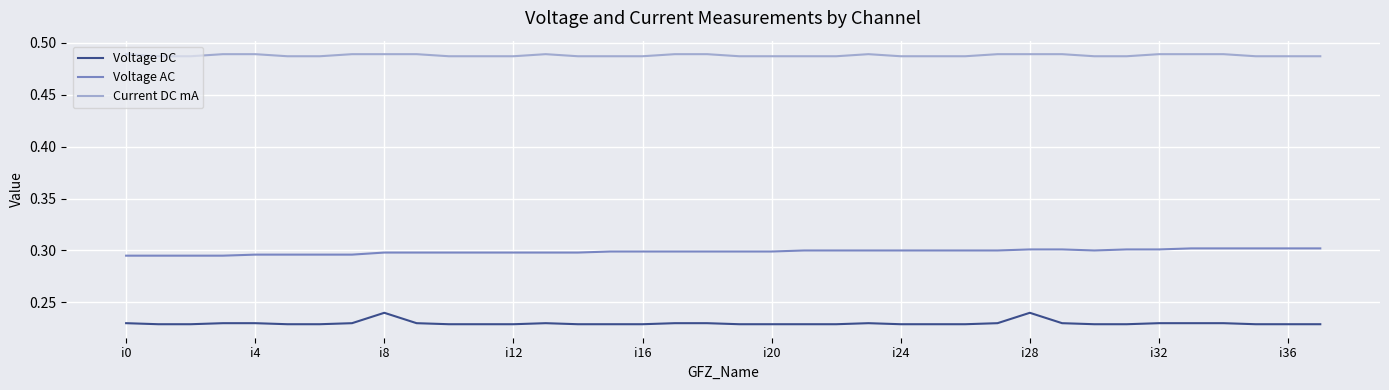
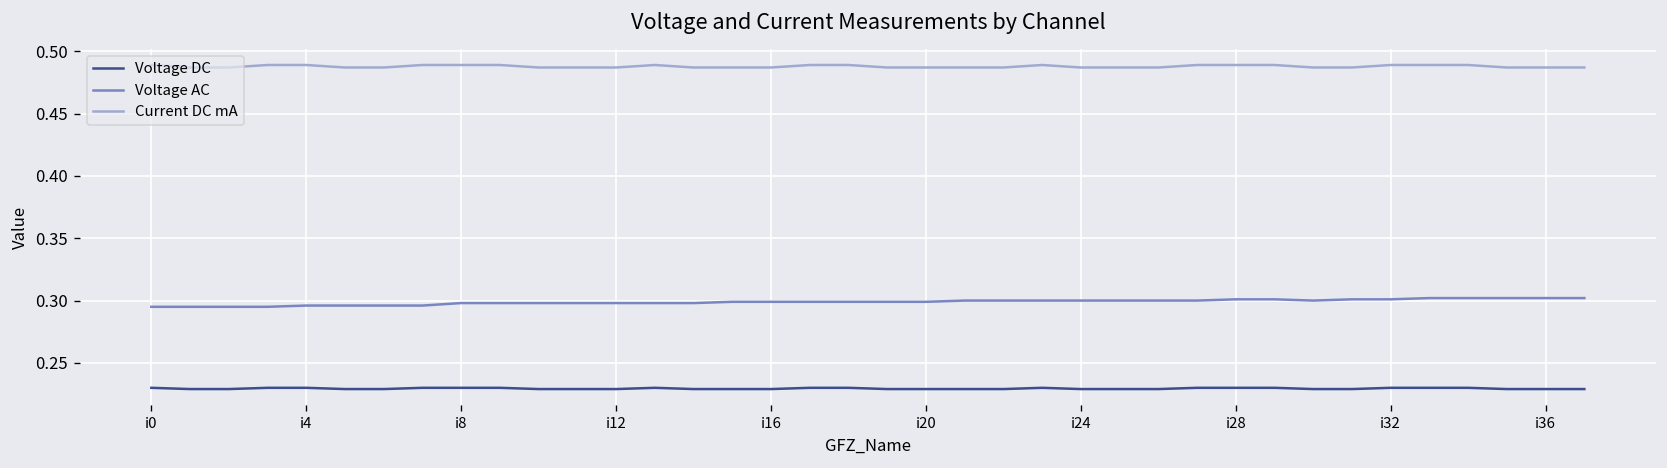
  {
    "Voltage DC": {
      "i0": 0.23,
      "i4": 0.23,
-     "i8": 0.24,
+     "i8": 0.23,
      "i12": 0.23,
      "i16": 0.23,
      "i20": 0.23,
      "i24": 0.23,
-     "i28": 0.24,
+     "i28": 0.23,
      "i32": 0.23,
      "i36": 0.23
    }
  }
